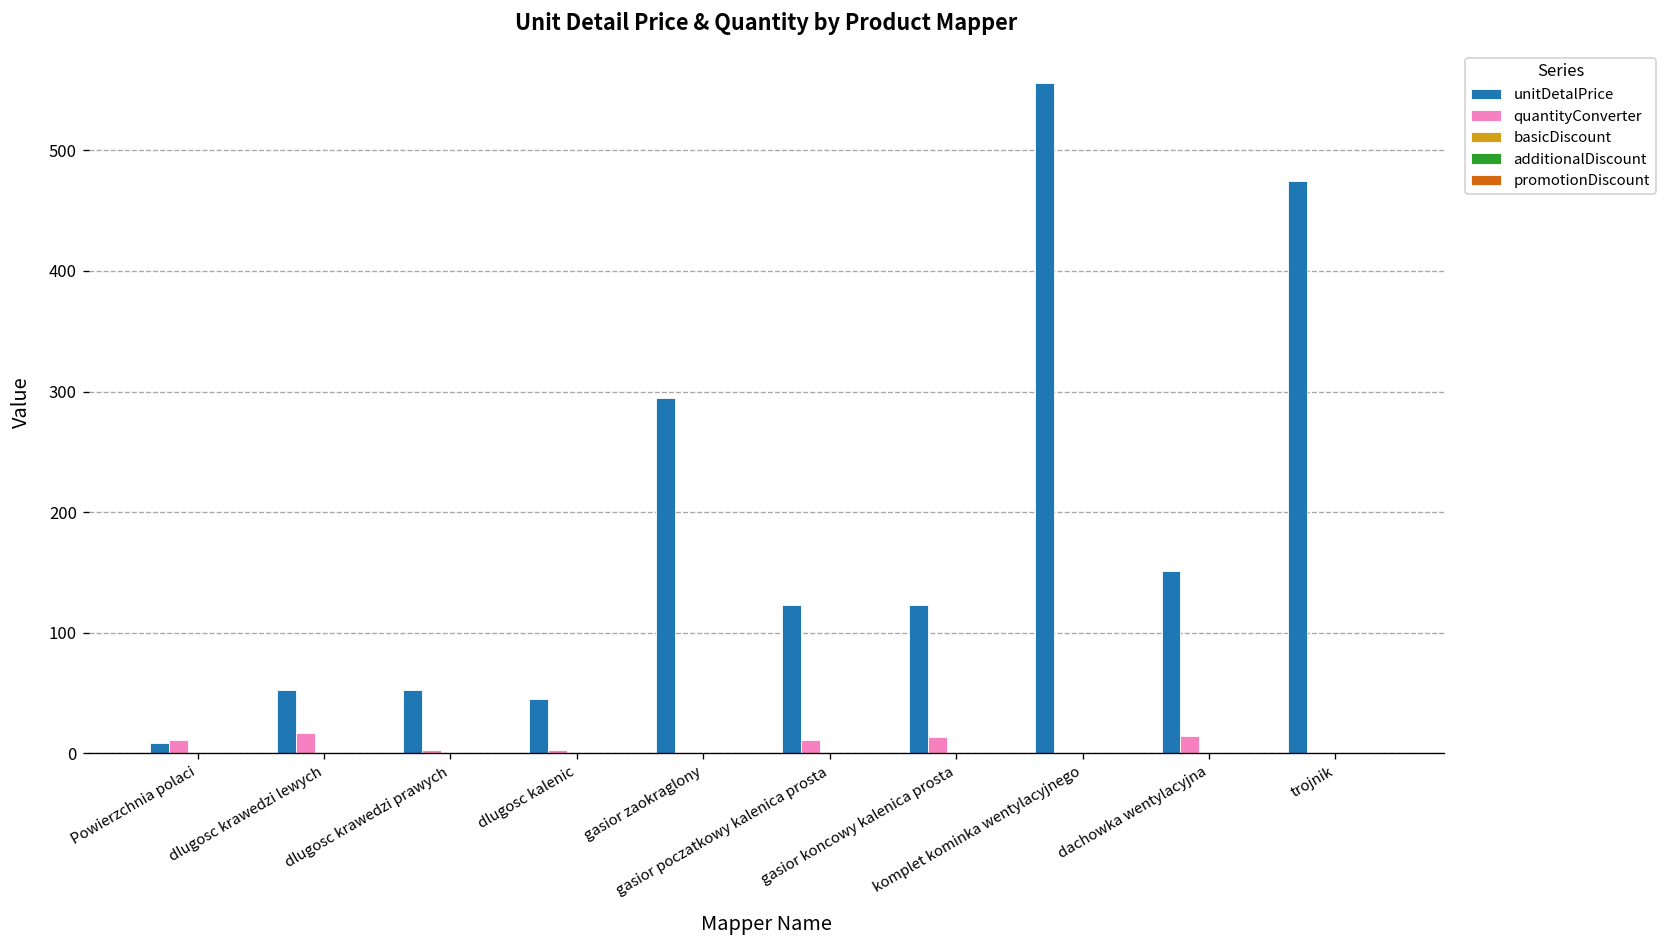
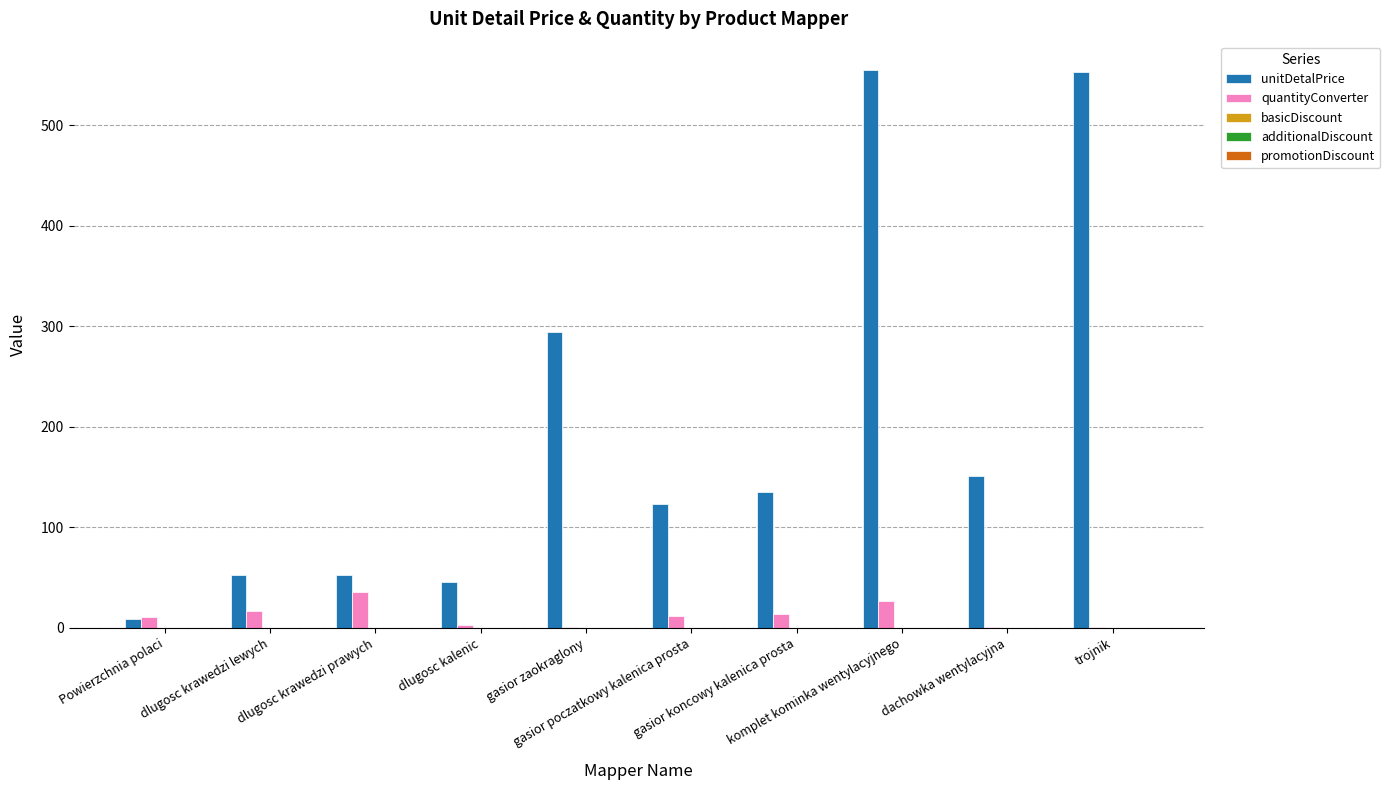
  {
    "unitDetalPrice": {
      "Powierzchnia polaci": 9,
      "dlugosc krawedzi lewych": 52,
      "dlugosc krawedzi prawych": 52,
      "dlugosc kalenic": 45,
      "gasior zaokraglony": 294,
      "gasior poczatkowy kalenica prosta": 123,
-     "gasior koncowy kalenica prosta": 123,
+     "gasior koncowy kalenica prosta": 135,
      "komplet kominka wentylacyjnego": 555,
      "dachowka wentylacyjna": 151,
-     "trojnik": 474
+     "trojnik": 553
    },
    "quantityConverter": {
      "Powierzchnia polaci": 11,
      "dlugosc krawedzi lewych": 17,
-     "dlugosc krawedzi prawych": 3,
+     "dlugosc krawedzi prawych": 36,
      "dlugosc kalenic": 3,
      "gasior poczatkowy kalenica prosta": 12,
      "gasior koncowy kalenica prosta": 14,
-     "komplet kominka wentylacyjnego": 1,
-     "dachowka wentylacyjna": 15
+     "komplet kominka wentylacyjnego": 27,
+     "dachowka wentylacyjna": 1
    },
    "additionalDiscount": {
      "Powierzchnia polaci": 0,
      "dlugosc krawedzi lewych": 0,
      "dlugosc krawedzi prawych": 0,
      "dlugosc kalenic": 0,
      "gasior zaokraglony": 0,
      "gasior poczatkowy kalenica prosta": 0,
      "gasior koncowy kalenica prosta": 0,
      "komplet kominka wentylacyjnego": 0,
      "dachowka wentylacyjna": 0,
      "trojnik": 0
    }
  }
